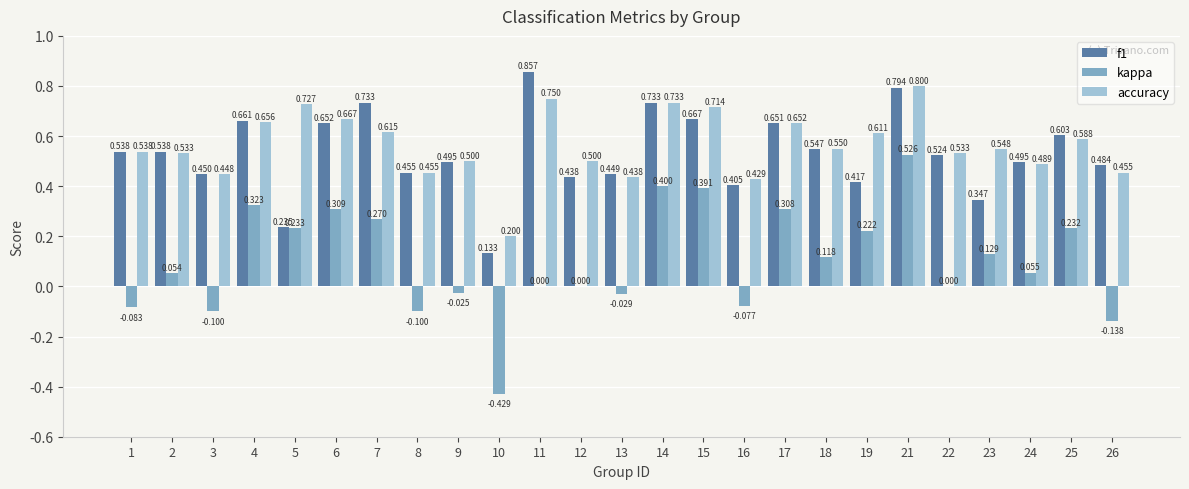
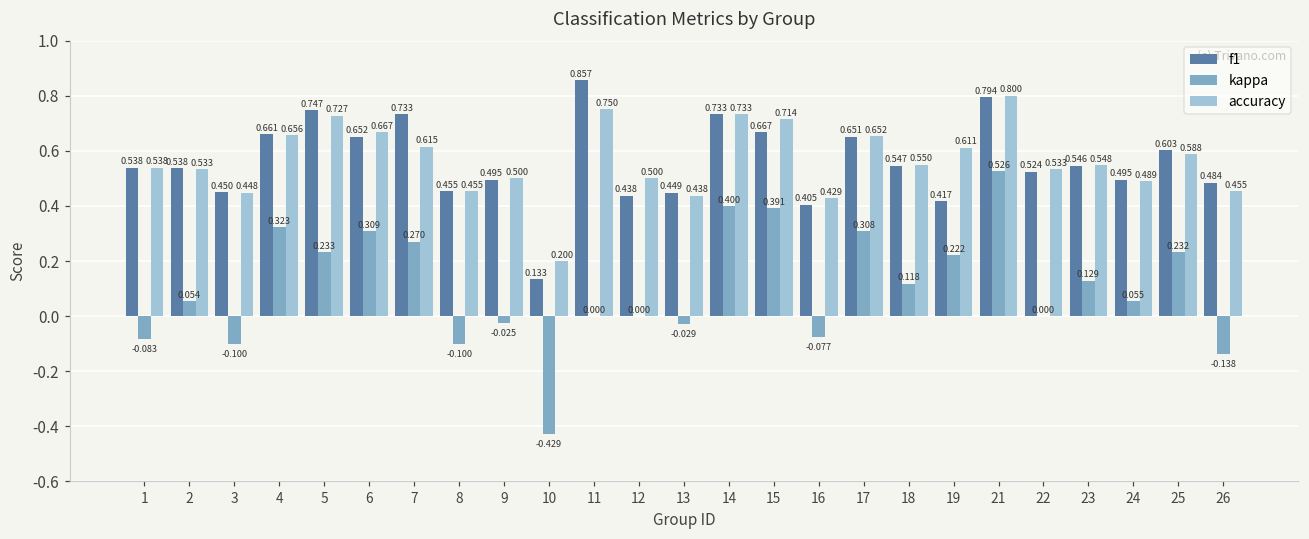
  {
    "f1": {
      "1": 0.538,
      "2": 0.538,
      "3": 0.450,
      "4": 0.661,
-     "5": 0.235,
+     "5": 0.747,
      "6": 0.652,
      "7": 0.733,
      "8": 0.455,
      "9": 0.495,
      "10": 0.133,
      "11": 0.857,
      "12": 0.438,
      "13": 0.449,
      "14": 0.733,
      "15": 0.667,
      "16": 0.405,
      "17": 0.651,
      "18": 0.547,
      "19": 0.417,
      "21": 0.794,
      "22": 0.524,
-     "23": 0.347,
+     "23": 0.546,
      "24": 0.495,
      "25": 0.603,
      "26": 0.484
    }
  }
